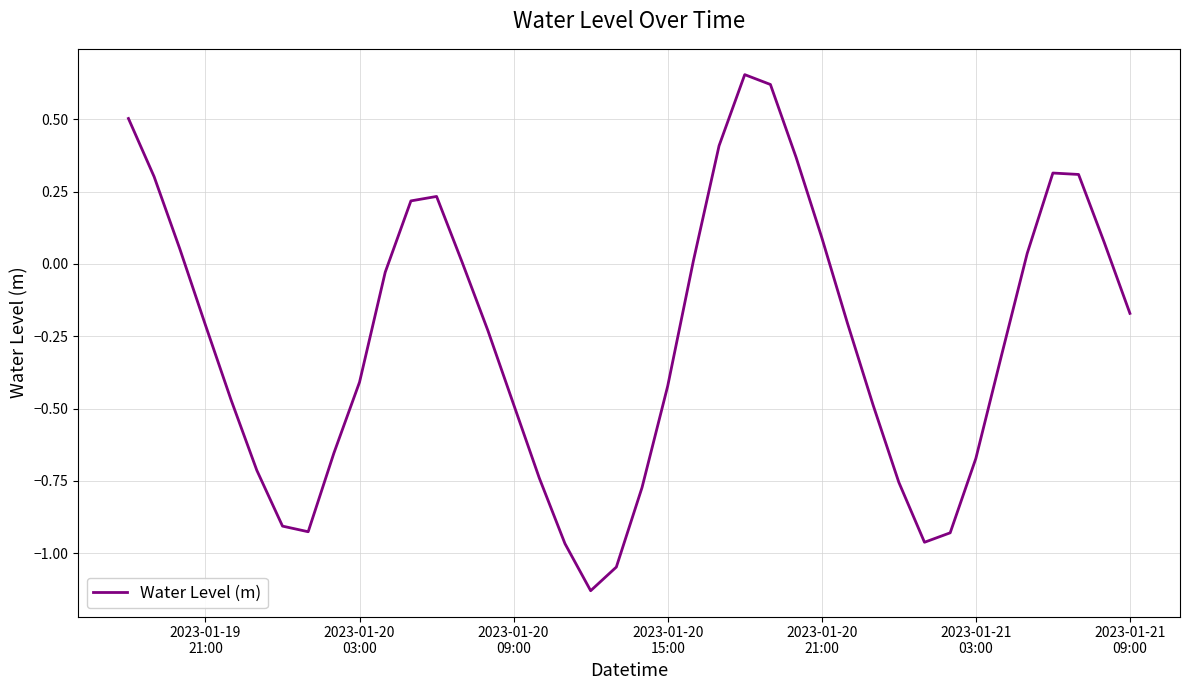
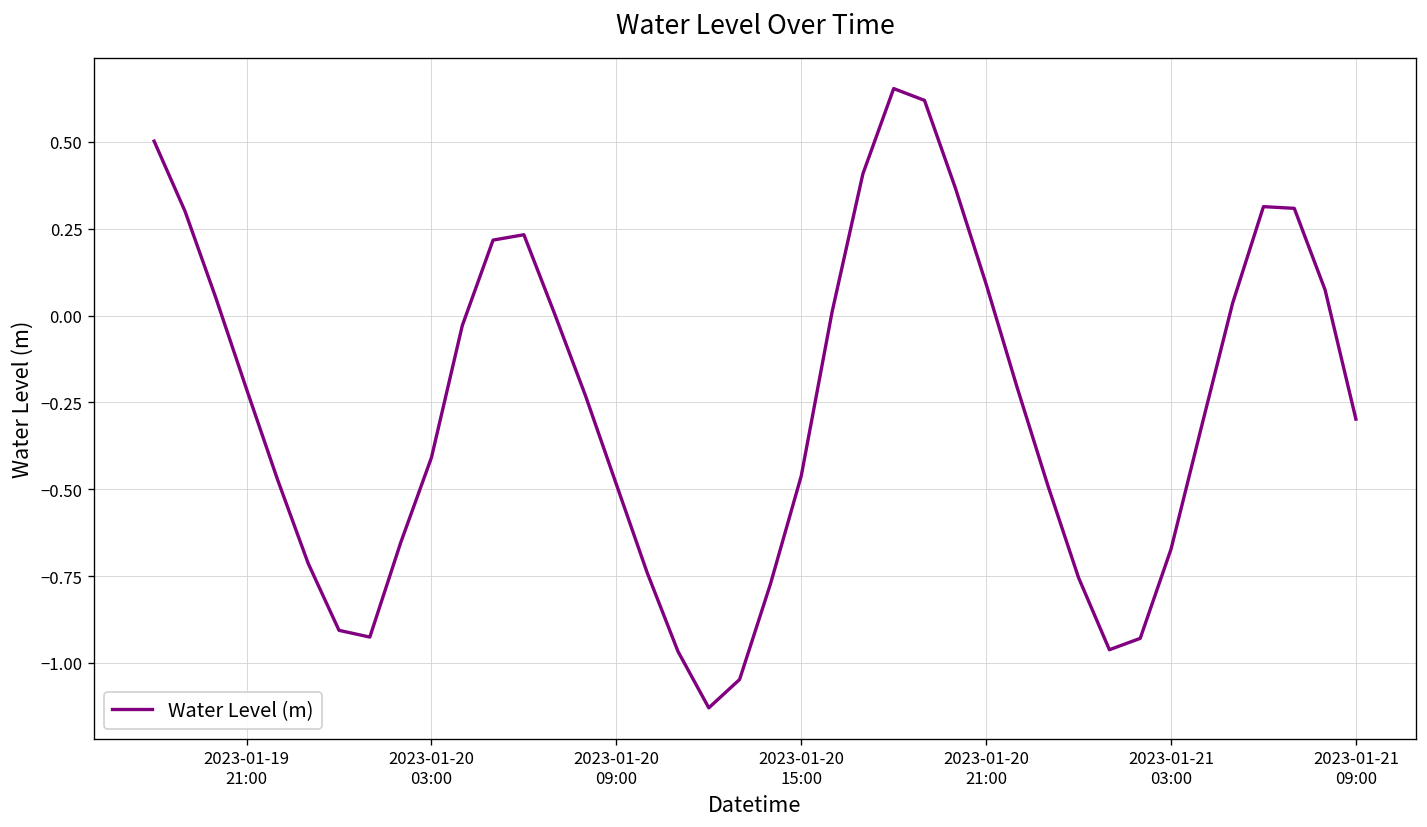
  {
    "2023-01-19 21:00": -0.21,
    "2023-01-20 03:00": -0.41,
    "2023-01-20 09:00": -0.49,
-   "2023-01-20 15:00": -0.42,
+   "2023-01-20 15:00": -0.46,
    "2023-01-20 21:00": 0.09,
    "2023-01-21 03:00": -0.67,
-   "2023-01-21 09:00": -0.17
+   "2023-01-21 09:00": -0.30
  }
